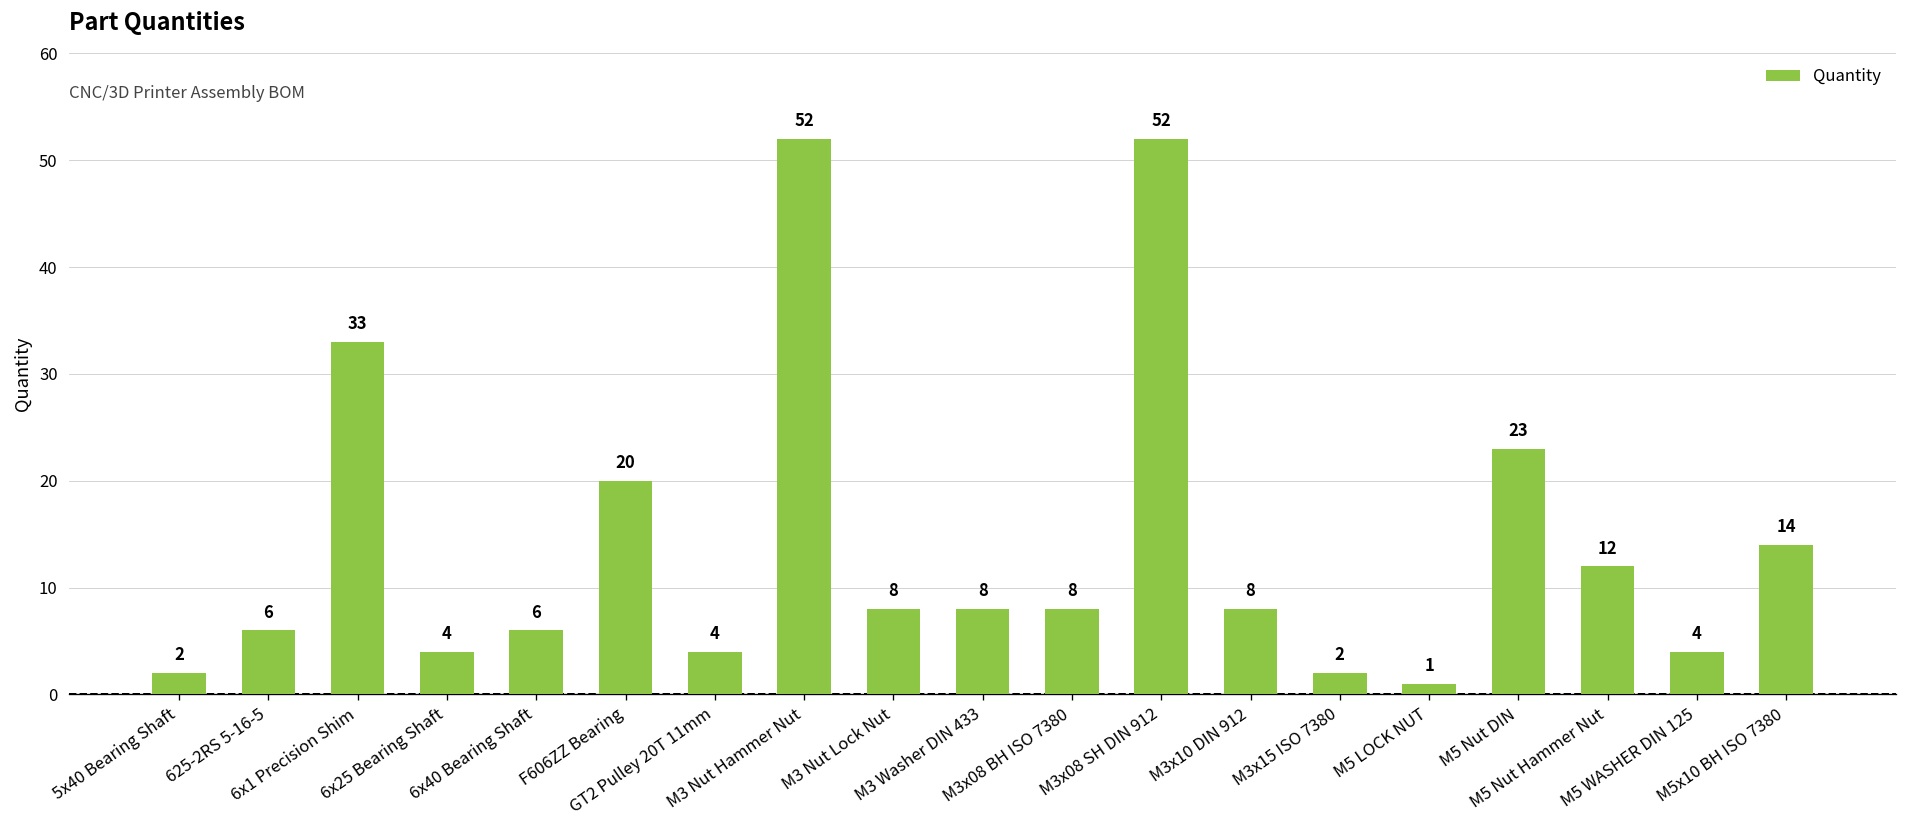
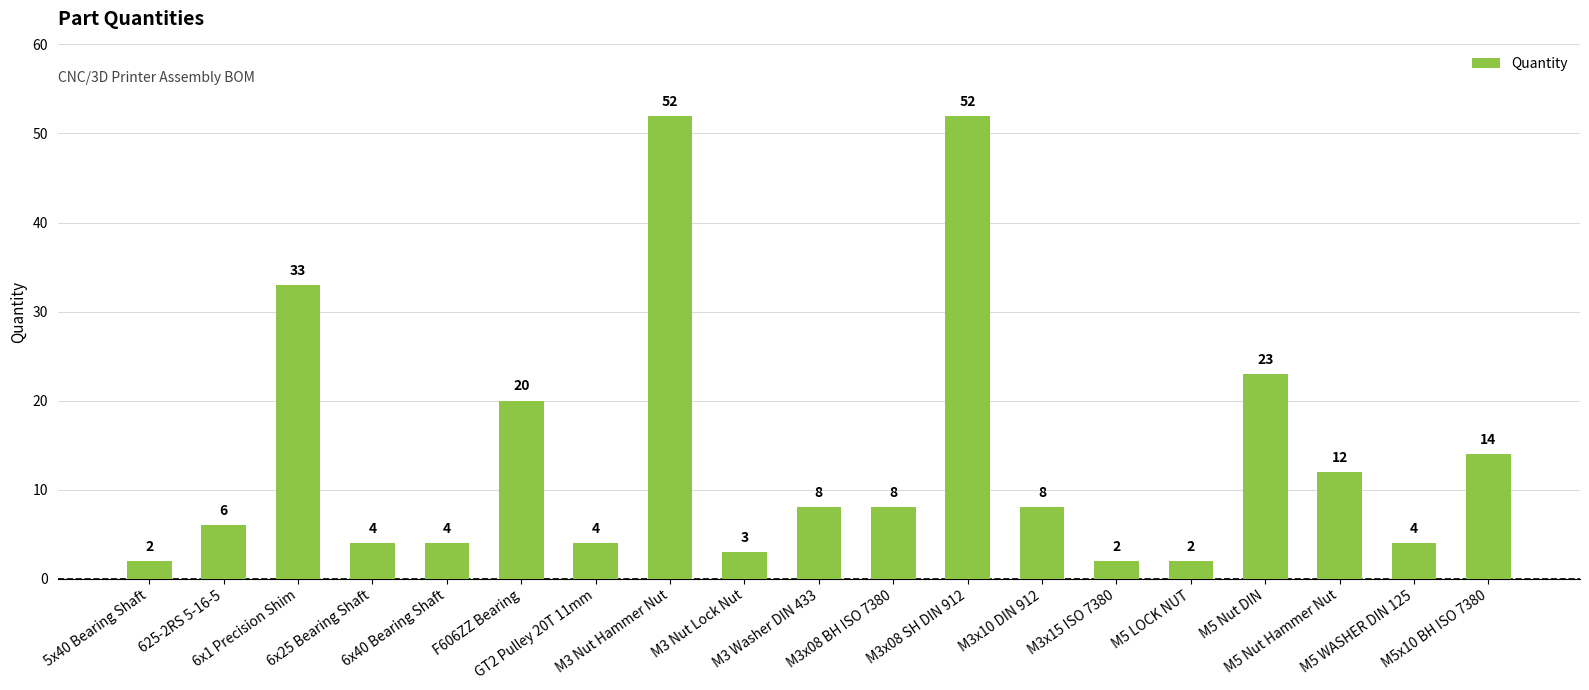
  {
    "5x40 Bearing Shaft": 2,
    "625-2RS 5-16-5": 6,
    "6x1 Precision Shim": 33,
    "6x25 Bearing Shaft": 4,
-   "6x40 Bearing Shaft": 6,
+   "6x40 Bearing Shaft": 4,
    "F606ZZ Bearing": 20,
    "GT2 Pulley 20T 11mm": 4,
    "M3 Nut Hammer Nut": 52,
-   "M3 Nut Lock Nut": 8,
+   "M3 Nut Lock Nut": 3,
    "M3 Washer DIN 433": 8,
    "M3x08 BH ISO 7380": 8,
    "M3x08 SH DIN 912": 52,
    "M3x10 DIN 912": 8,
    "M3x15 ISO 7380": 2,
-   "M5 LOCK NUT": 1,
+   "M5 LOCK NUT": 2,
    "M5 Nut DIN": 23,
    "M5 Nut Hammer Nut": 12,
    "M5 WASHER DIN 125": 4,
    "M5x10 BH ISO 7380": 14
  }
